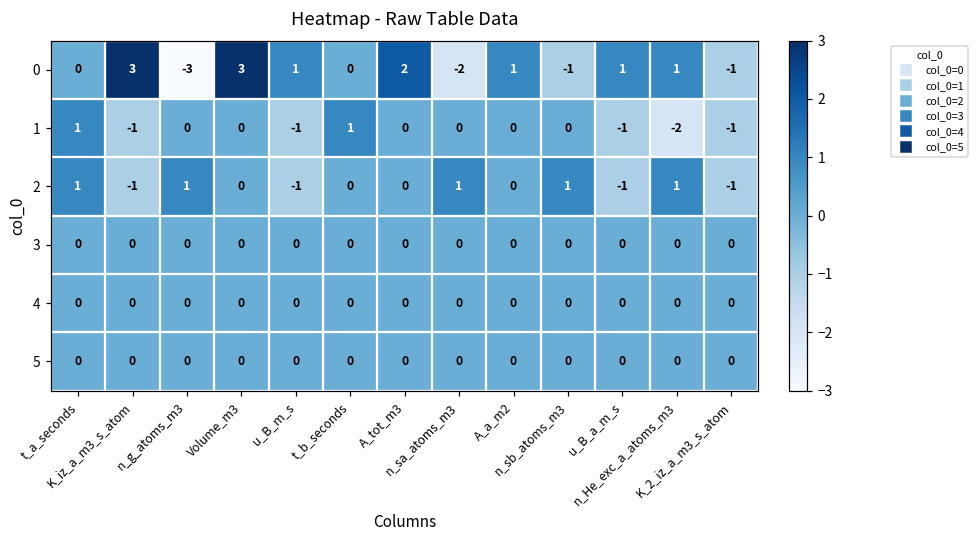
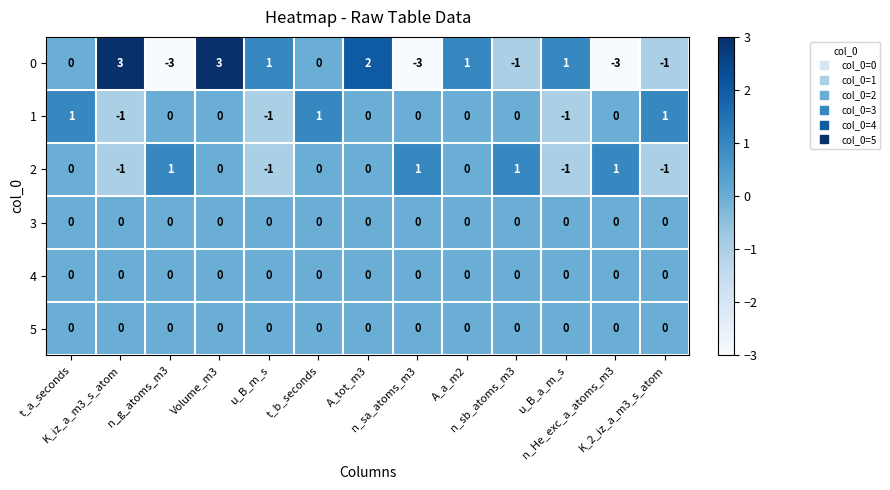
  {
    "0": {
      "t_a_seconds": 0,
      "K_iz_a_m3_s_atom": 3,
      "n_g_atoms_m3": -3,
      "Volume_m3": 3,
      "u_B_m_s": 1,
      "t_b_seconds": 0,
      "A_tot_m3": 2,
-     "n_sa_atoms_m3": -2,
+     "n_sa_atoms_m3": -3,
      "A_a_m2": 1,
      "n_sb_atoms_m3": -1,
      "u_B_a_m_s": 1,
-     "n_He_exc_a_atoms_m3": 1,
+     "n_He_exc_a_atoms_m3": -3,
      "K_2_iz_a_m3_s_atom": -1
    },
    "1": {
      "t_a_seconds": 1,
      "K_iz_a_m3_s_atom": -1,
      "n_g_atoms_m3": 0,
      "Volume_m3": 0,
      "u_B_m_s": -1,
      "t_b_seconds": 1,
      "A_tot_m3": 0,
      "n_sa_atoms_m3": 0,
      "A_a_m2": 0,
      "n_sb_atoms_m3": 0,
      "u_B_a_m_s": -1,
-     "n_He_exc_a_atoms_m3": -2,
-     "K_2_iz_a_m3_s_atom": -1
+     "n_He_exc_a_atoms_m3": 0,
+     "K_2_iz_a_m3_s_atom": 1
    },
    "2": {
-     "t_a_seconds": 1,
+     "t_a_seconds": 0,
      "K_iz_a_m3_s_atom": -1,
      "n_g_atoms_m3": 1,
      "Volume_m3": 0,
      "u_B_m_s": -1,
      "t_b_seconds": 0,
      "A_tot_m3": 0,
      "n_sa_atoms_m3": 1,
      "A_a_m2": 0,
      "n_sb_atoms_m3": 1,
      "u_B_a_m_s": -1,
      "n_He_exc_a_atoms_m3": 1,
      "K_2_iz_a_m3_s_atom": -1
    },
    "3": {
      "t_a_seconds": 0,
      "K_iz_a_m3_s_atom": 0,
      "n_g_atoms_m3": 0,
      "Volume_m3": 0,
      "u_B_m_s": 0,
      "t_b_seconds": 0,
      "A_tot_m3": 0,
      "n_sa_atoms_m3": 0,
      "A_a_m2": 0,
      "n_sb_atoms_m3": 0,
      "u_B_a_m_s": 0,
      "n_He_exc_a_atoms_m3": 0,
      "K_2_iz_a_m3_s_atom": 0
    },
    "4": {
      "t_a_seconds": 0,
      "K_iz_a_m3_s_atom": 0,
      "n_g_atoms_m3": 0,
      "Volume_m3": 0,
      "u_B_m_s": 0,
      "t_b_seconds": 0,
      "A_tot_m3": 0,
      "n_sa_atoms_m3": 0,
      "A_a_m2": 0,
      "n_sb_atoms_m3": 0,
      "u_B_a_m_s": 0,
      "n_He_exc_a_atoms_m3": 0,
      "K_2_iz_a_m3_s_atom": 0
    },
    "5": {
      "t_a_seconds": 0,
      "K_iz_a_m3_s_atom": 0,
      "n_g_atoms_m3": 0,
      "Volume_m3": 0,
      "u_B_m_s": 0,
      "t_b_seconds": 0,
      "A_tot_m3": 0,
      "n_sa_atoms_m3": 0,
      "A_a_m2": 0,
      "n_sb_atoms_m3": 0,
      "u_B_a_m_s": 0,
      "n_He_exc_a_atoms_m3": 0,
      "K_2_iz_a_m3_s_atom": 0
    }
  }
